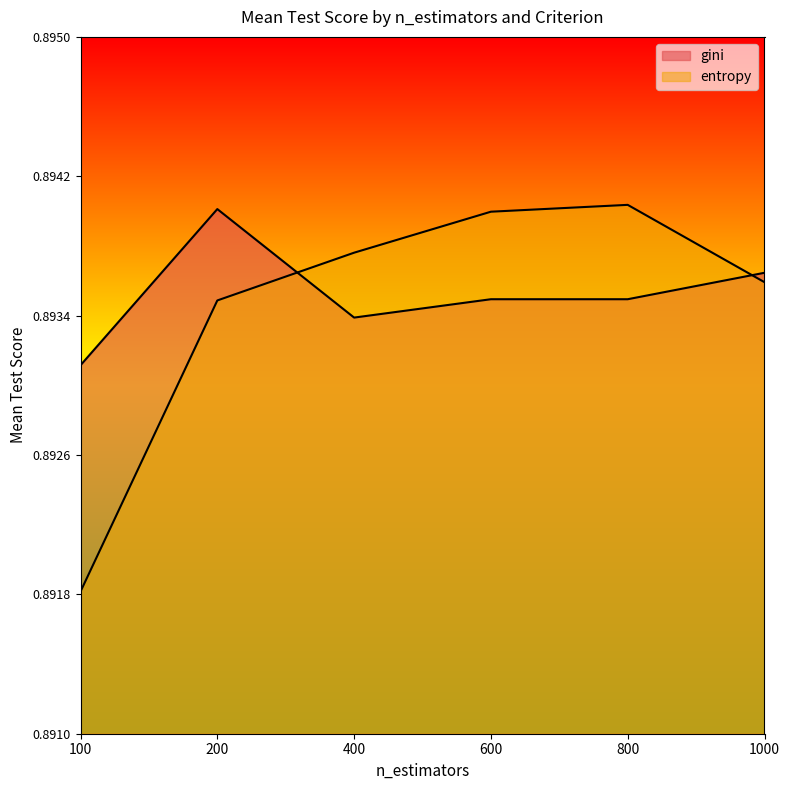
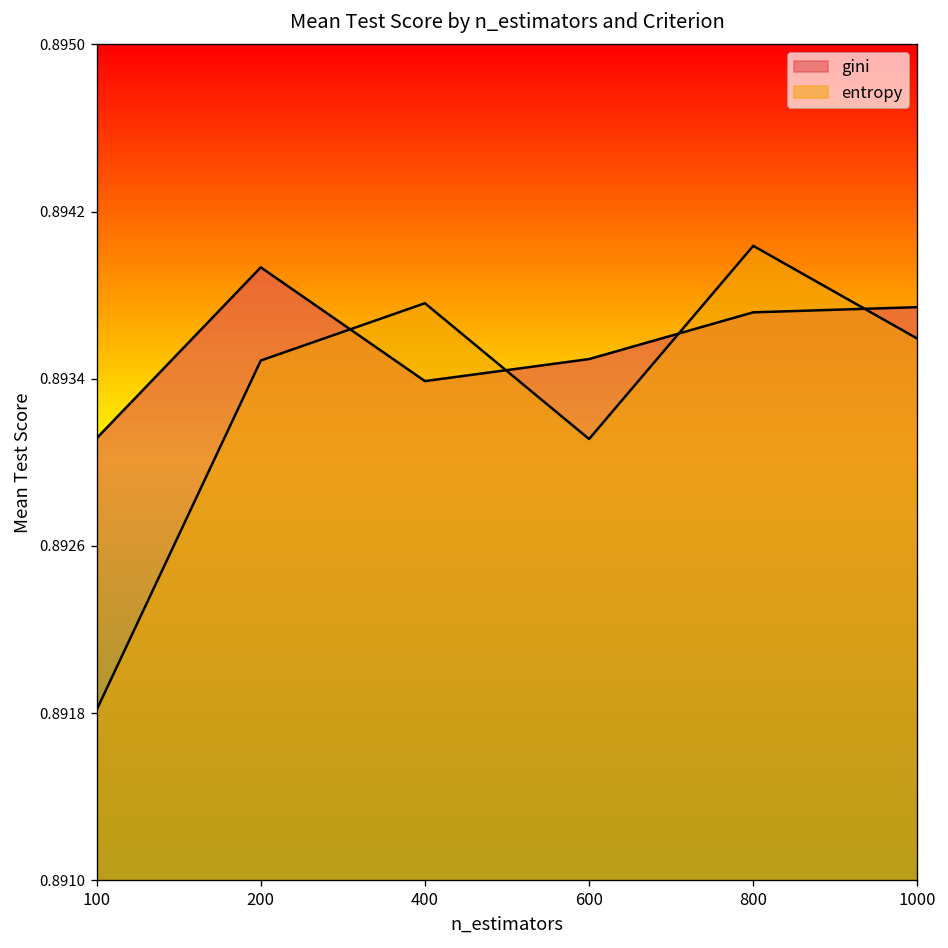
  {
    "gini": {
      "100": 0.89312,
-     "200": 0.89401,
+     "200": 0.89393,
      "400": 0.89339,
      "600": 0.89349,
-     "800": 0.89349,
-     "1000": 0.89365
+     "800": 0.89372,
+     "1000": 0.89374
    },
    "entropy": {
      "100": 0.89182,
      "200": 0.89349,
      "400": 0.89376,
-     "600": 0.89400,
+     "600": 0.89311,
      "800": 0.89404,
      "1000": 0.89359
    }
  }
